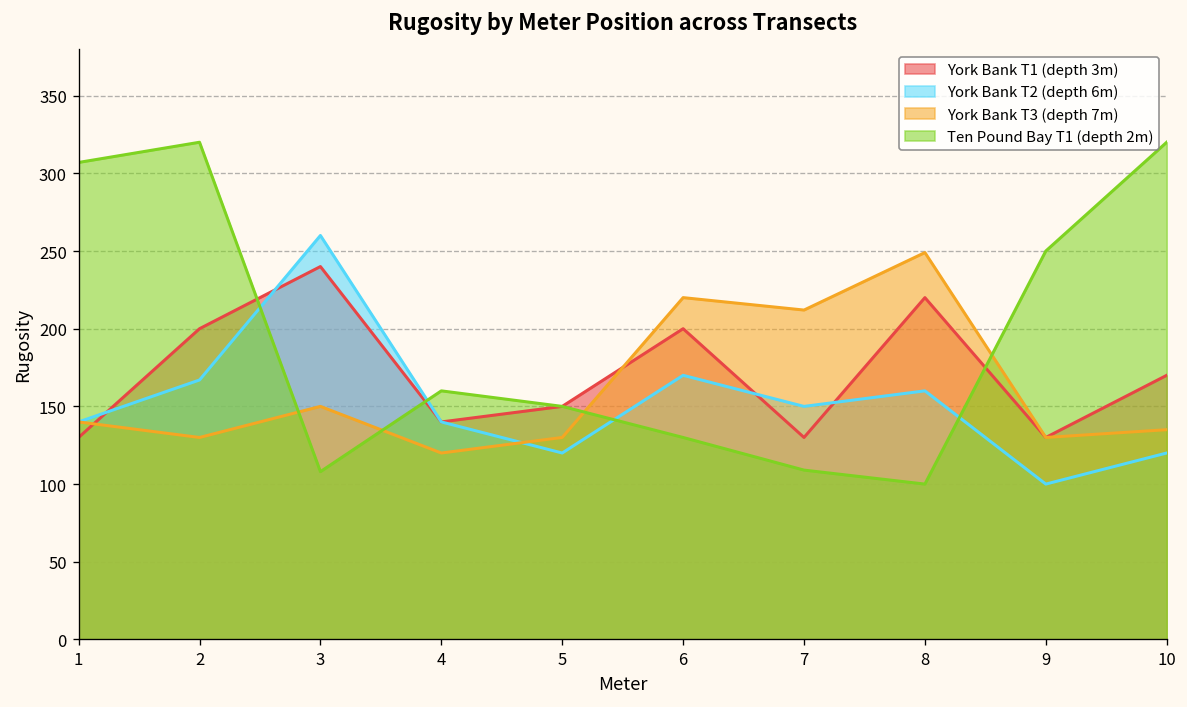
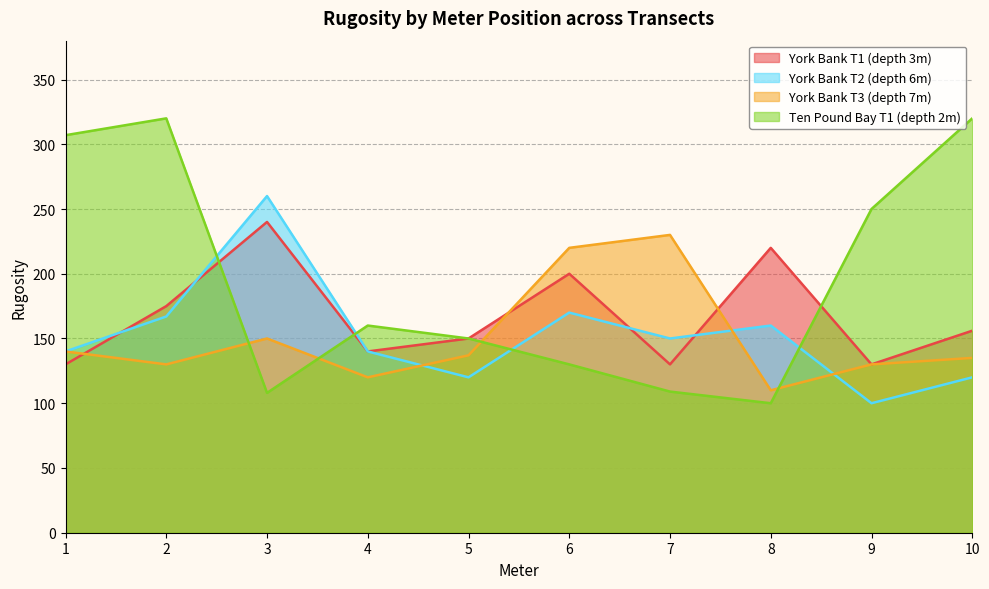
  {
    "York Bank T1 (depth 3m)": {
      "1": 130,
-     "2": 200,
+     "2": 175,
      "3": 240,
      "6": 200,
      "7": 130,
      "8": 220,
-     "10": 170
+     "10": 156
    },
    "York Bank T2 (depth 6m)": {
      "2": 167,
      "3": 260,
      "5": 120,
      "6": 170,
      "7": 150,
      "8": 160,
      "9": 100,
      "10": 120
    },
    "York Bank T3 (depth 7m)": {
      "2": 130,
      "3": 150,
      "4": 120,
-     "5": 130,
+     "5": 137,
      "6": 220,
-     "7": 212,
-     "8": 249,
+     "7": 230,
+     "8": 110,
      "10": 135
    },
    "Ten Pound Bay T1 (depth 2m)": {
      "1": 307,
      "2": 320,
      "3": 108,
      "4": 160,
      "6": 130,
      "7": 109,
      "8": 100,
      "9": 250,
      "10": 320
    }
  }
